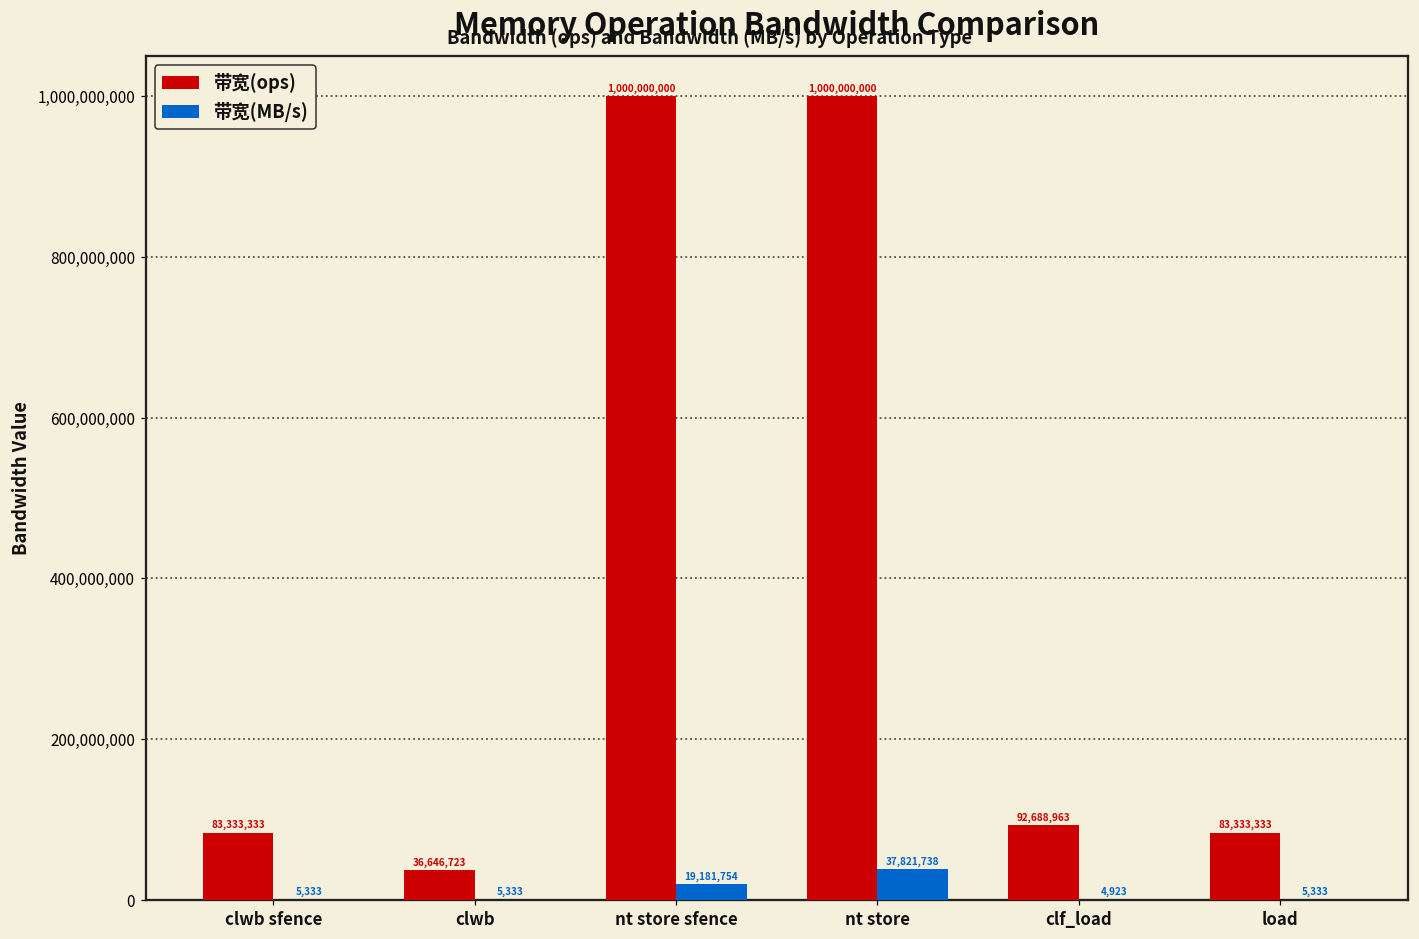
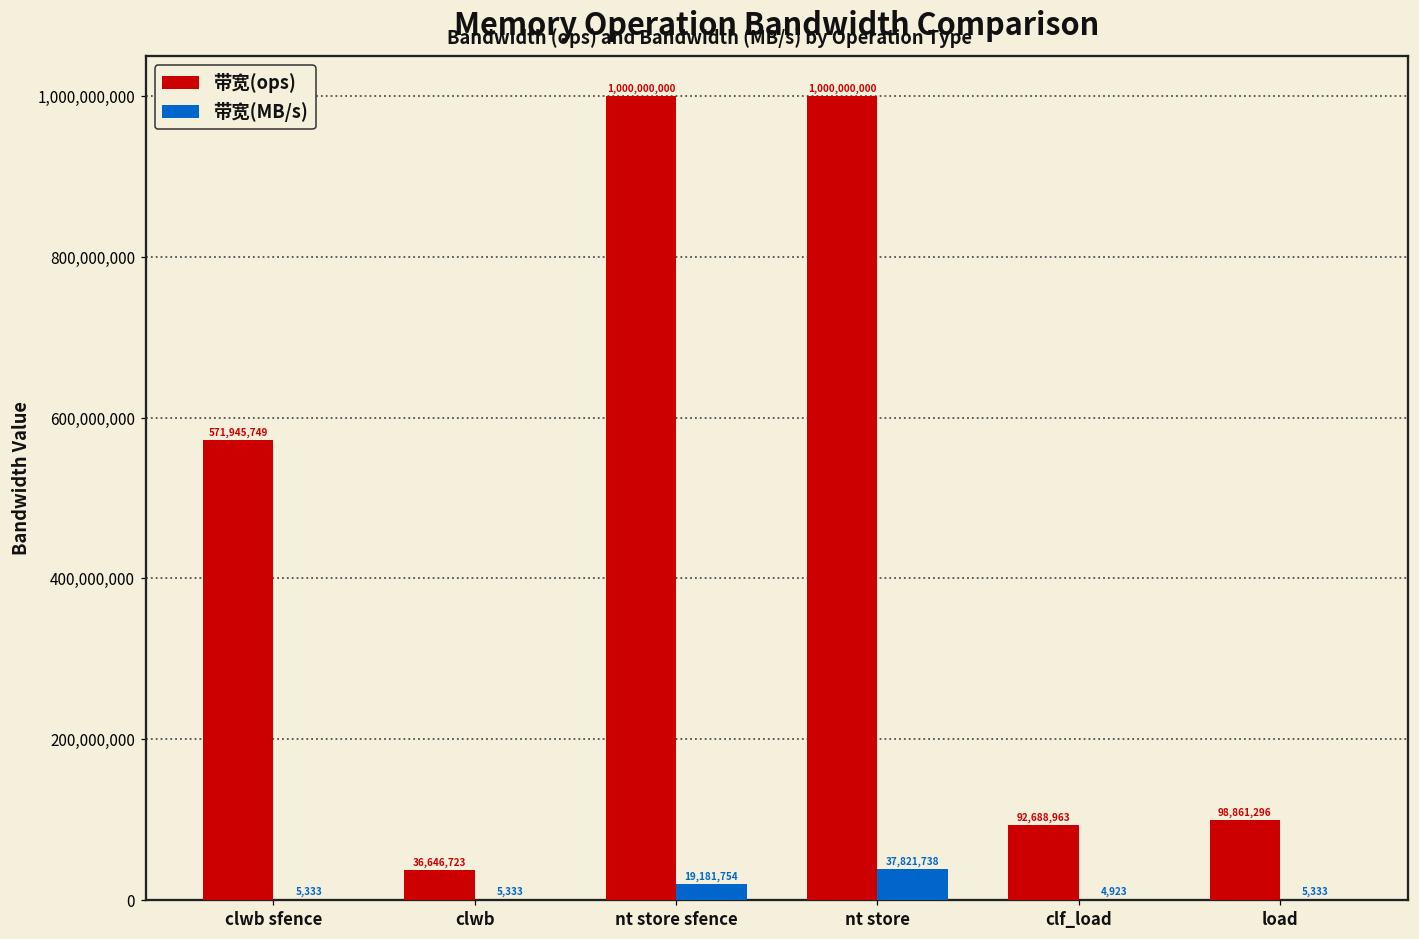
  {
    "带宽(ops)": {
-     "clwb sfence": "83,333,333",
+     "clwb sfence": "571,945,749",
      "clwb": "36,646,723",
      "nt store sfence": "1,000,000,000",
      "nt store": "1,000,000,000",
      "clf_load": "92,688,963",
-     "load": "83,333,333"
+     "load": "98,861,296"
    },
    "带宽(MB/s)": {
      "clwb sfence": "5,333",
      "clwb": "5,333",
      "nt store sfence": "19,181,754",
      "nt store": "37,821,738",
      "clf_load": "4,923",
      "load": "5,333"
    }
  }
